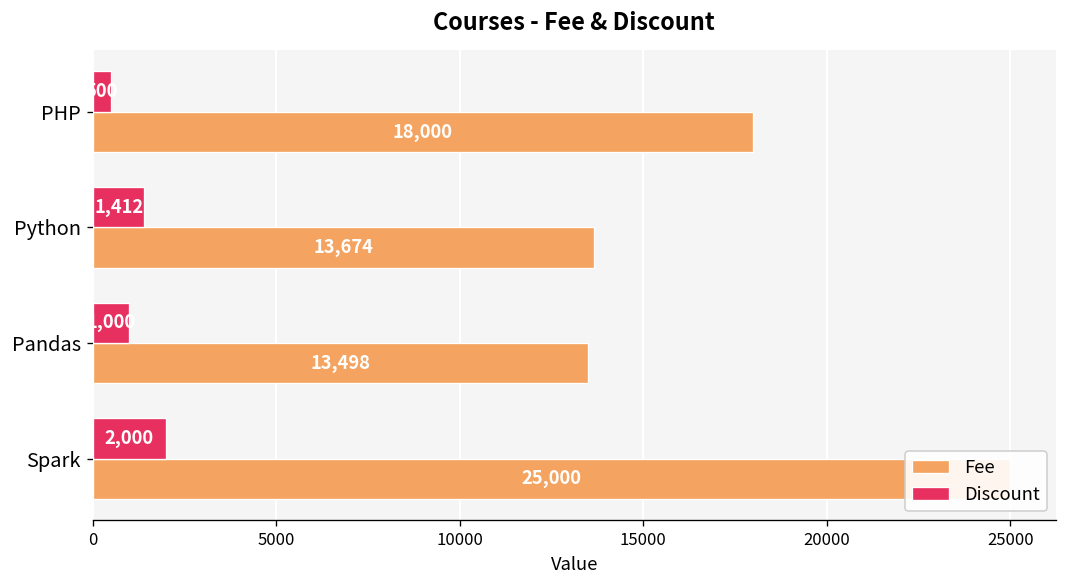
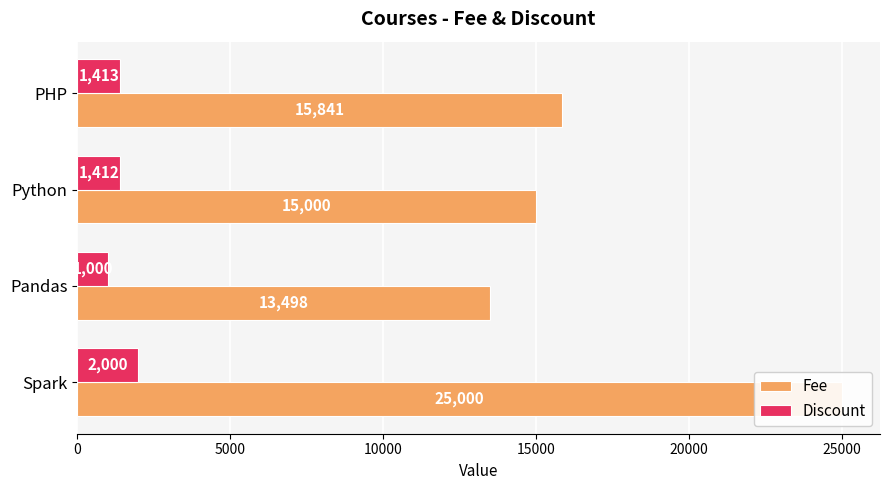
  {
    "Fee": {
-     "PHP": "18,000",
-     "Python": "13,674",
+     "PHP": "15,841",
+     "Python": "15,000",
      "Pandas": "13,498"
    },
    "Discount": {
-     "PHP": "500"
+     "PHP": "1400"
    }
  }
